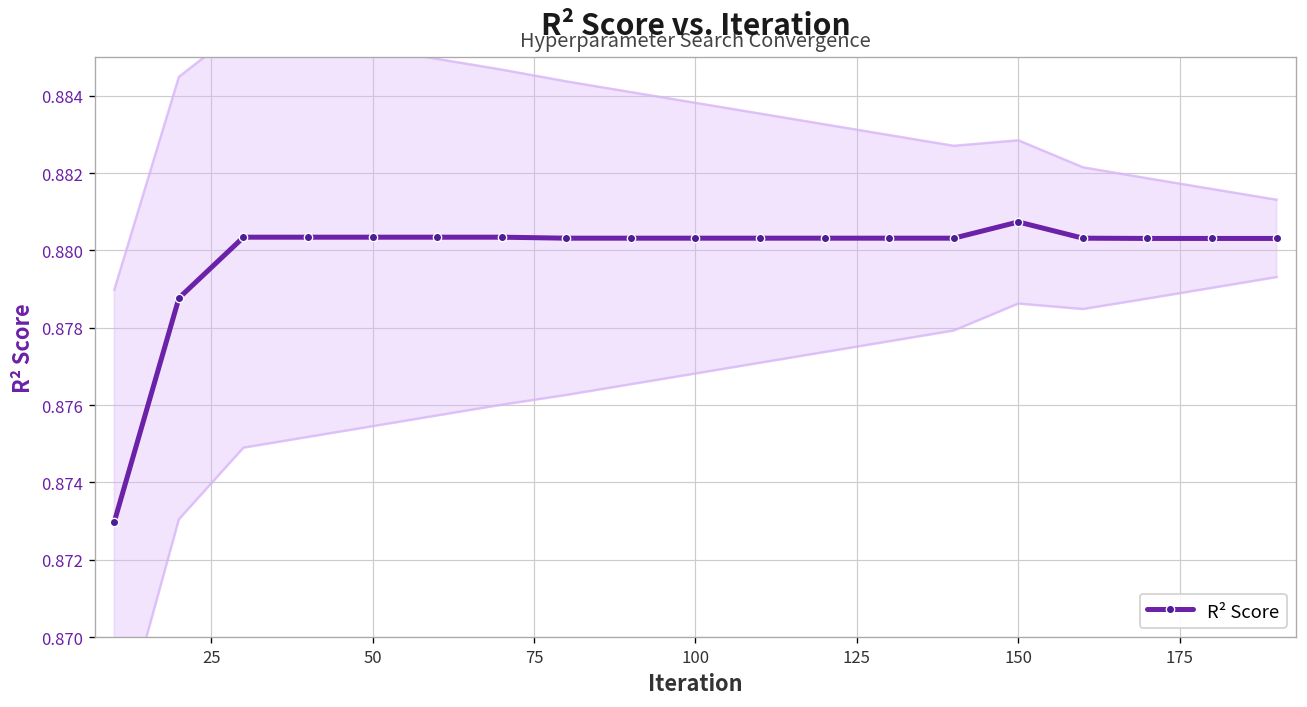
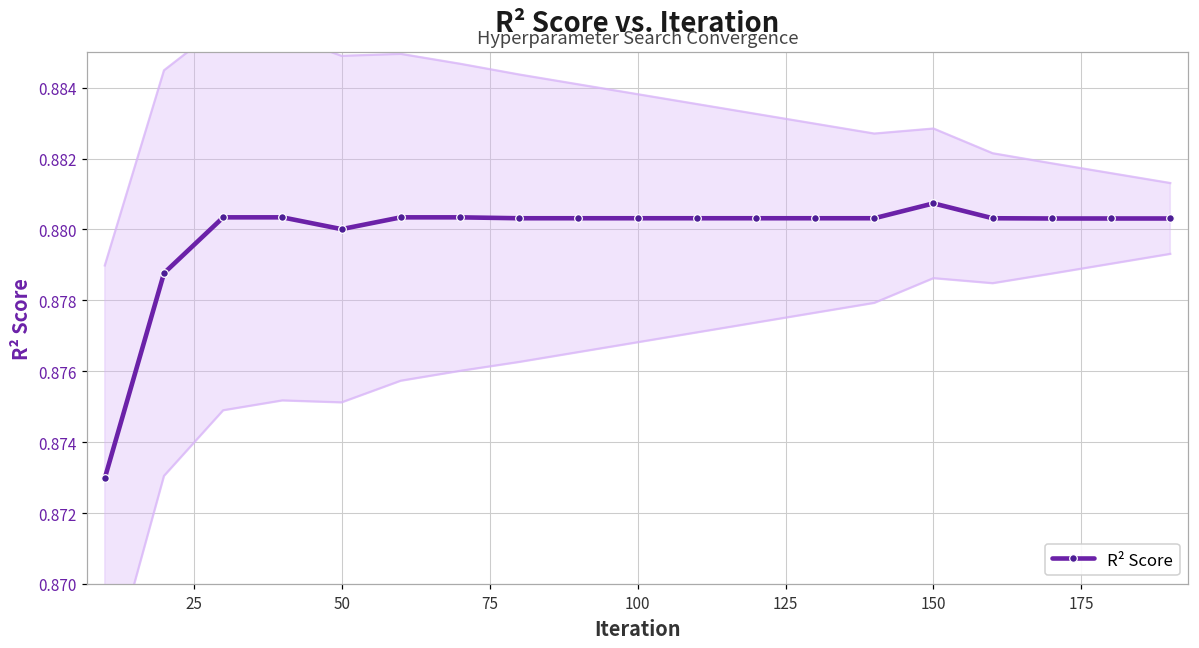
  {
    "R² Score": {
-     "50": 0.8803,
+     "50": 0.8800,
      "100": 0.8803,
      "150": 0.8807
    }
  }
